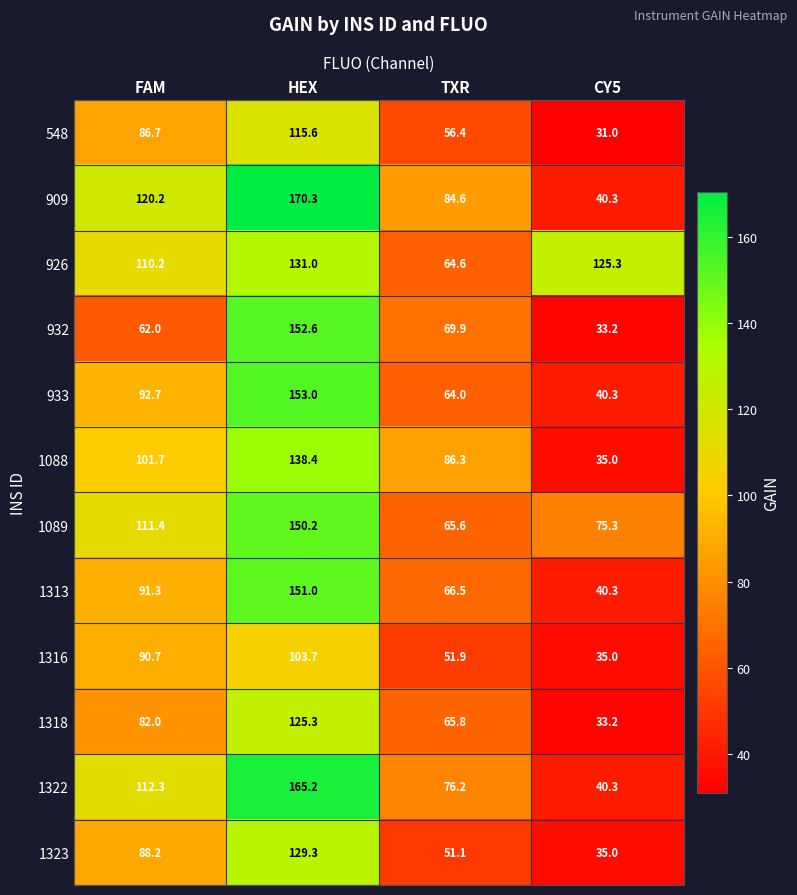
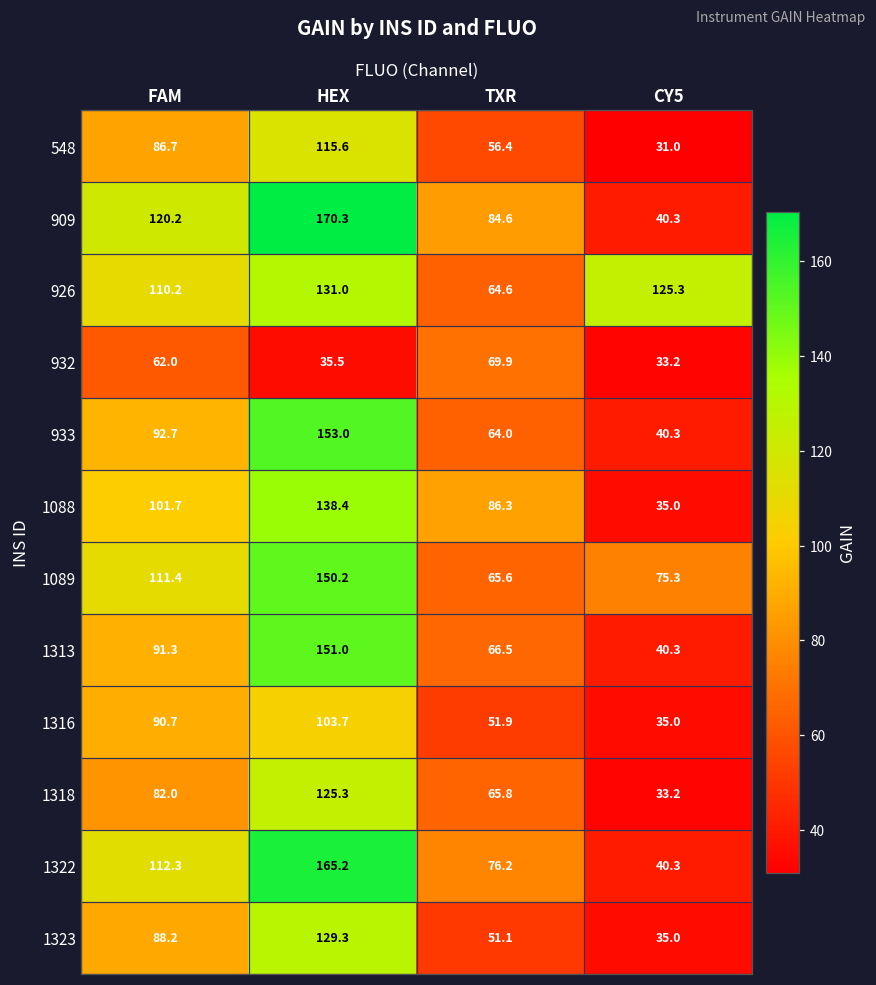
  {
    "548": {
      "FAM": 86.7,
      "HEX": 115.6,
      "TXR": 56.4,
      "CY5": 31.0
    },
    "909": {
      "FAM": 120.2,
      "HEX": 170.3,
      "TXR": 84.6,
      "CY5": 40.3
    },
    "926": {
      "FAM": 110.2,
      "HEX": 131.0,
      "TXR": 64.6,
      "CY5": 125.3
    },
    "932": {
      "FAM": 62.0,
-     "HEX": 152.6,
+     "HEX": 35.5,
      "TXR": 69.9,
      "CY5": 33.2
    },
    "933": {
      "FAM": 92.7,
      "HEX": 153.0,
      "TXR": 64.0,
      "CY5": 40.3
    },
    "1088": {
      "FAM": 101.7,
      "HEX": 138.4,
      "TXR": 86.3,
      "CY5": 35.0
    },
    "1089": {
      "FAM": 111.4,
      "HEX": 150.2,
      "TXR": 65.6,
      "CY5": 75.3
    },
    "1313": {
      "FAM": 91.3,
      "HEX": 151.0,
      "TXR": 66.5,
      "CY5": 40.3
    },
    "1316": {
      "FAM": 90.7,
      "HEX": 103.7,
      "TXR": 51.9,
      "CY5": 35.0
    },
    "1318": {
      "FAM": 82.0,
      "HEX": 125.3,
      "TXR": 65.8,
      "CY5": 33.2
    },
    "1322": {
      "FAM": 112.3,
      "HEX": 165.2,
      "TXR": 76.2,
      "CY5": 40.3
    },
    "1323": {
      "FAM": 88.2,
      "HEX": 129.3,
      "TXR": 51.1,
      "CY5": 35.0
    }
  }
